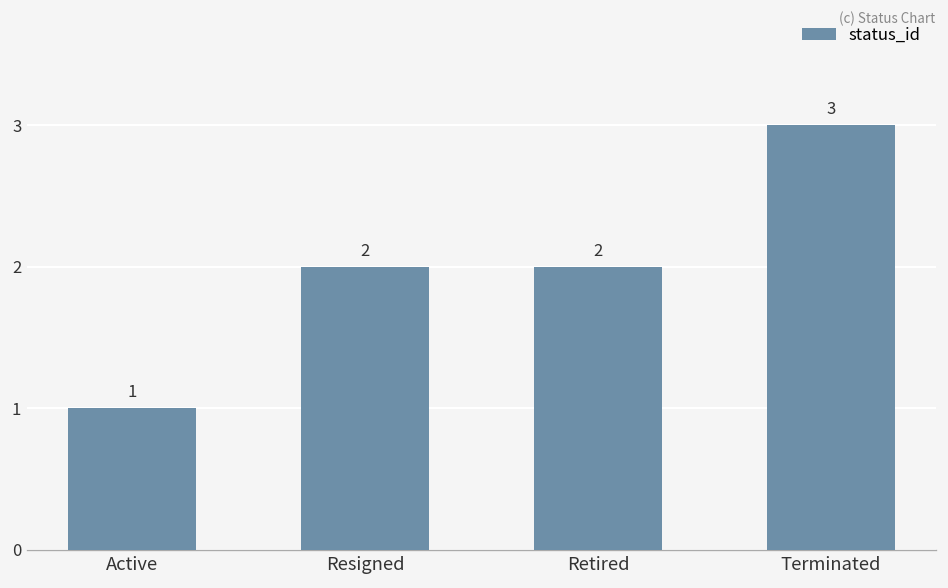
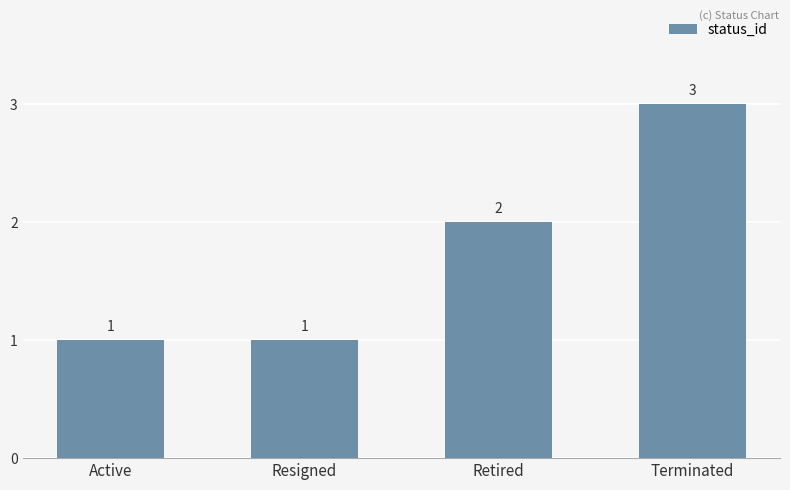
  {
    "Active": 1,
-   "Resigned": 2,
+   "Resigned": 1,
    "Retired": 2,
    "Terminated": 3
  }
